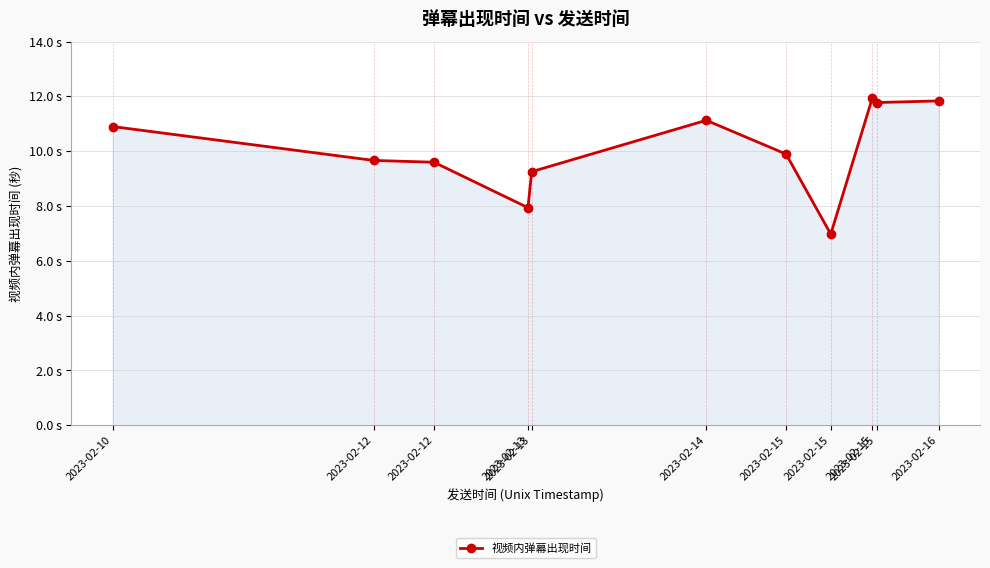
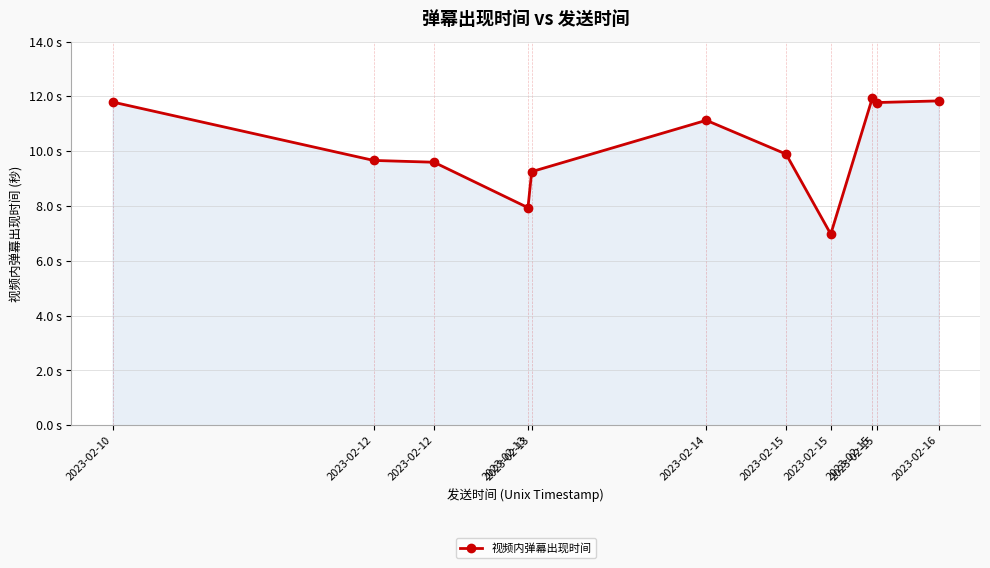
  {
-   "2023-02-10": "10.9 s",
+   "2023-02-10": "11.8 s",
    "2023-02-14": "11.1 s",
    "2023-02-16": "11.8 s"
  }
